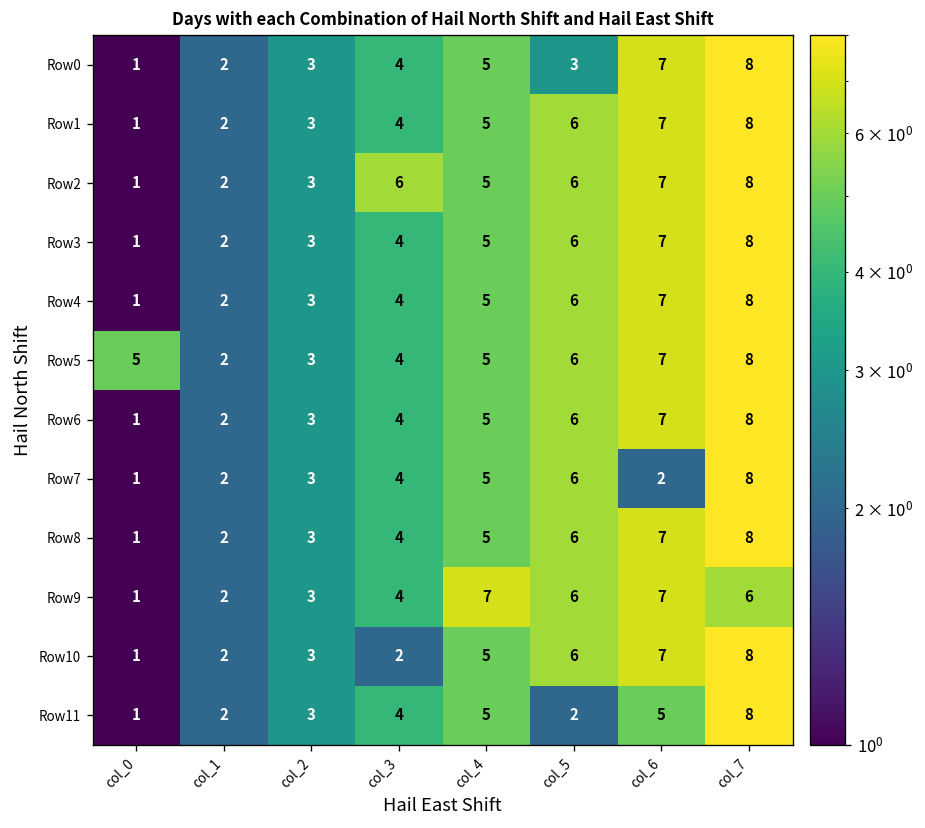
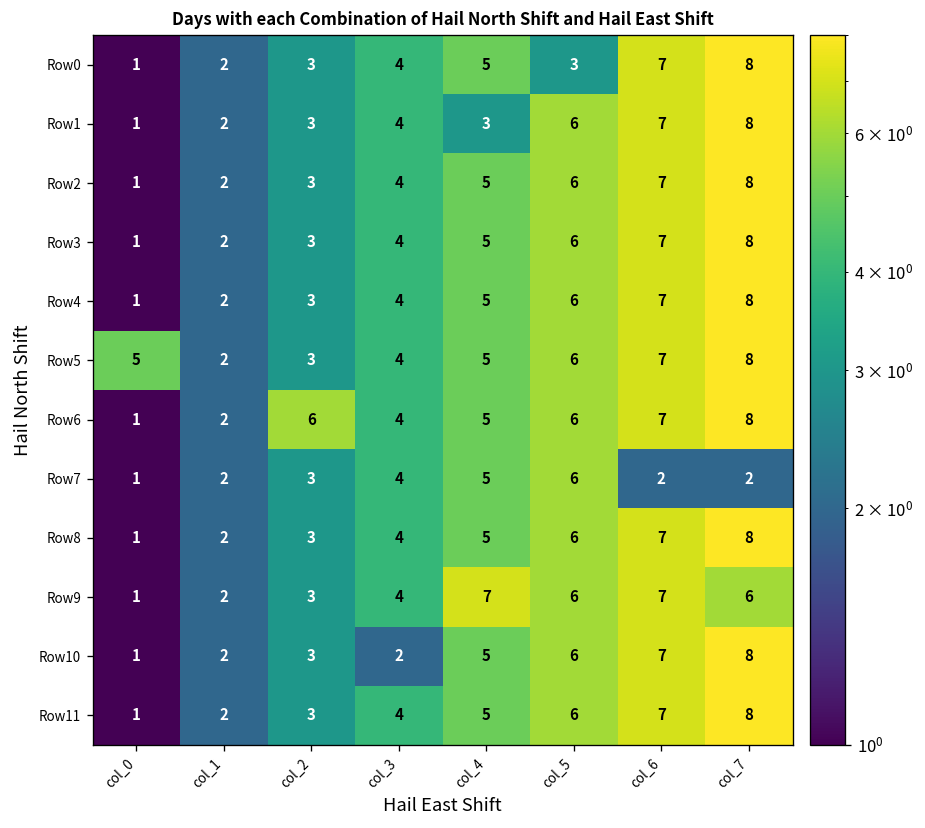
  {
    "Row0": {
      "col_0": 1,
      "col_1": 2,
      "col_2": 3,
      "col_3": 4,
      "col_4": 5,
      "col_5": 3,
      "col_6": 7,
      "col_7": 8
    },
    "Row1": {
      "col_0": 1,
      "col_1": 2,
      "col_2": 3,
      "col_3": 4,
-     "col_4": 5,
+     "col_4": 3,
      "col_5": 6,
      "col_6": 7,
      "col_7": 8
    },
    "Row2": {
      "col_0": 1,
      "col_1": 2,
      "col_2": 3,
-     "col_3": 6,
+     "col_3": 4,
      "col_4": 5,
      "col_5": 6,
      "col_6": 7,
      "col_7": 8
    },
    "Row3": {
      "col_0": 1,
      "col_1": 2,
      "col_2": 3,
      "col_3": 4,
      "col_4": 5,
      "col_5": 6,
      "col_6": 7,
      "col_7": 8
    },
    "Row4": {
      "col_0": 1,
      "col_1": 2,
      "col_2": 3,
      "col_3": 4,
      "col_4": 5,
      "col_5": 6,
      "col_6": 7,
      "col_7": 8
    },
    "Row5": {
      "col_0": 5,
      "col_1": 2,
      "col_2": 3,
      "col_3": 4,
      "col_4": 5,
      "col_5": 6,
      "col_6": 7,
      "col_7": 8
    },
    "Row6": {
      "col_0": 1,
      "col_1": 2,
-     "col_2": 3,
+     "col_2": 6,
      "col_3": 4,
      "col_4": 5,
      "col_5": 6,
      "col_6": 7,
      "col_7": 8
    },
    "Row7": {
      "col_0": 1,
      "col_1": 2,
      "col_2": 3,
      "col_3": 4,
      "col_4": 5,
      "col_5": 6,
      "col_6": 2,
-     "col_7": 8
+     "col_7": 2
    },
    "Row8": {
      "col_0": 1,
      "col_1": 2,
      "col_2": 3,
      "col_3": 4,
      "col_4": 5,
      "col_5": 6,
      "col_6": 7,
      "col_7": 8
    },
    "Row9": {
      "col_0": 1,
      "col_1": 2,
      "col_2": 3,
      "col_3": 4,
      "col_4": 7,
      "col_5": 6,
      "col_6": 7,
      "col_7": 6
    },
    "Row10": {
      "col_0": 1,
      "col_1": 2,
      "col_2": 3,
      "col_3": 2,
      "col_4": 5,
      "col_5": 6,
      "col_6": 7,
      "col_7": 8
    },
    "Row11": {
      "col_0": 1,
      "col_1": 2,
      "col_2": 3,
      "col_3": 4,
      "col_4": 5,
-     "col_5": 2,
-     "col_6": 5,
+     "col_5": 6,
+     "col_6": 7,
      "col_7": 8
    }
  }
